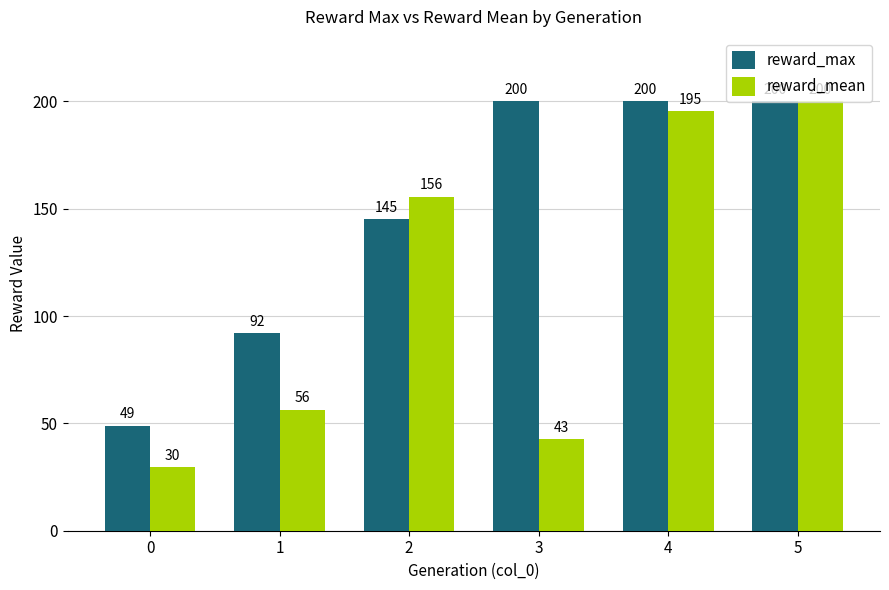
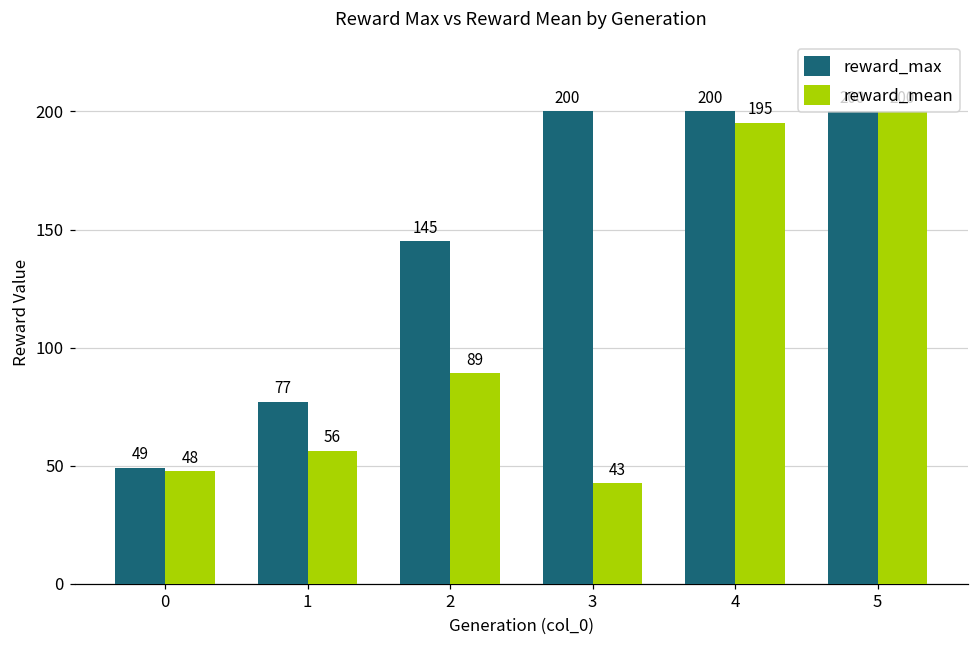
  {
    "reward_max": {
      "0": 49,
-     "1": 92,
+     "1": 77,
      "2": 145,
      "3": 200,
      "4": 200
    },
    "reward_mean": {
-     "0": 30,
+     "0": 48,
      "1": 56,
-     "2": 156,
+     "2": 89,
      "3": 43,
      "4": 195
    }
  }
